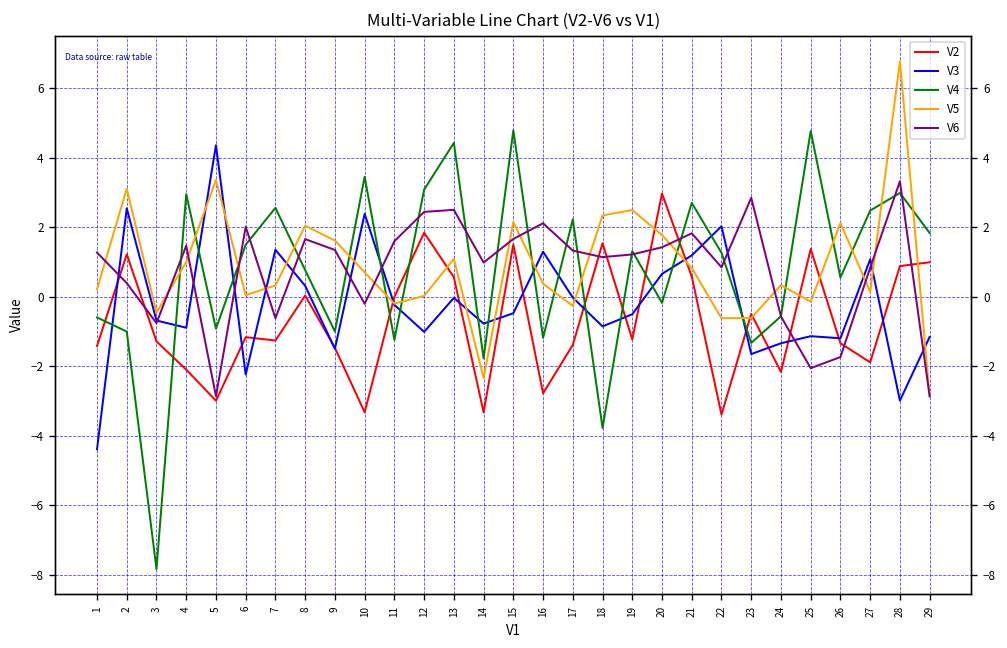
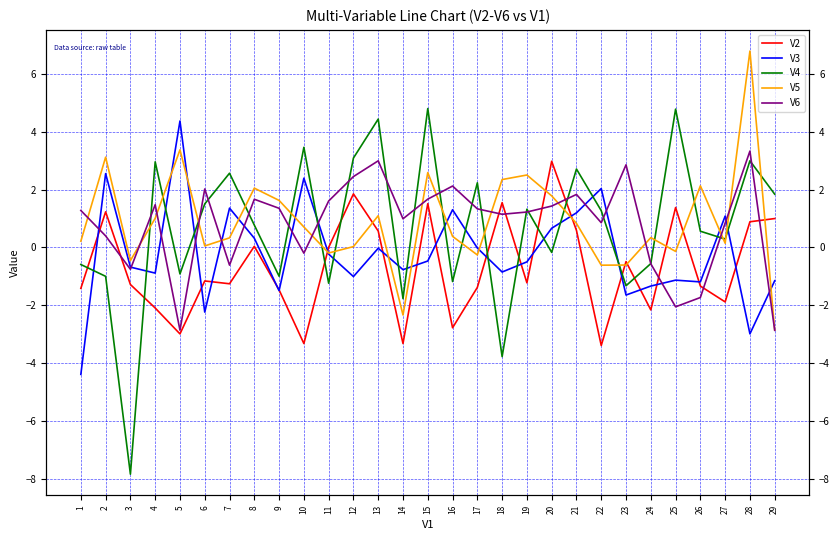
  {
    "V2": {
      "1": -1.4,
      "2": 1.2,
      "3": -1.3,
      "4": -2.1,
      "5": -3.0,
      "6": -1.2,
      "7": -1.3,
      "8": 0.0,
      "10": -3.3,
      "11": 0.0,
      "12": 1.8,
      "13": 0.6,
      "14": -3.3,
      "15": 1.5,
      "16": -2.8,
      "17": -1.4,
      "18": 1.5,
      "19": -1.2,
      "20": 3.0,
      "21": 0.6,
      "22": -3.4,
      "23": -0.5,
      "24": -2.2,
      "25": 1.4,
      "26": -1.3,
      "27": -1.9,
      "28": 0.9,
      "29": 1.0
    },
    "V3": {
      "1": -4.4,
      "2": 2.6,
      "4": -0.9,
      "5": 4.4,
      "6": -2.2,
      "7": 1.4,
      "8": 0.3,
      "10": 2.4,
      "12": -1.0,
      "13": 0.0,
      "14": -0.8,
      "15": -0.5,
      "16": 1.3,
      "17": 0.0,
      "18": -0.8,
      "19": -0.5,
      "20": 0.7,
      "21": 1.2,
      "22": 2.0,
      "23": -1.6,
      "24": -1.3,
      "25": -1.1,
      "26": -1.2,
      "27": 1.1,
      "28": -3.0,
      "29": -1.1
    },
    "V4": {
      "1": -0.6,
      "2": -1.0,
      "3": -7.8,
      "4": 3.0,
      "5": -0.9,
      "6": 1.5,
      "7": 2.6,
      "8": 0.8,
      "9": -1.0,
      "10": 3.5,
      "11": -1.2,
      "12": 3.1,
      "13": 4.4,
      "14": -1.8,
      "15": 4.8,
      "16": -1.2,
      "17": 2.2,
      "18": -3.8,
      "19": 1.3,
      "20": -0.2,
      "21": 2.7,
      "22": 1.3,
      "23": -1.3,
      "25": 4.8,
      "26": 0.6,
-     "27": 2.5,
+     "27": 0.3,
      "28": 3.0,
      "29": 1.8
    },
    "V5": {
      "1": 0.2,
      "2": 3.1,
      "3": -0.5,
      "4": 1.0,
      "5": 3.4,
      "6": 0.1,
      "7": 0.3,
      "8": 2.0,
      "9": 1.6,
      "10": 0.7,
      "12": 0.0,
      "13": 1.1,
      "14": -2.3,
-     "15": 2.2,
+     "15": 2.6,
      "16": 0.4,
      "17": -0.3,
      "18": 2.3,
      "19": 2.5,
      "20": 1.8,
      "21": 0.8,
      "22": -0.6,
      "23": -0.6,
      "24": 0.3,
      "25": -0.1,
      "26": 2.1,
      "27": 0.1,
      "28": 6.8
    },
    "V6": {
      "1": 1.3,
      "2": 0.4,
      "4": 1.5,
      "5": -2.9,
      "6": 2.0,
      "7": -0.6,
      "8": 1.7,
      "9": 1.4,
      "10": -0.2,
      "11": 1.6,
      "12": 2.4,
-     "13": 2.5,
+     "13": 3.0,
      "14": 1.0,
      "15": 1.7,
      "16": 2.1,
      "17": 1.3,
      "18": 1.1,
      "19": 1.2,
      "20": 1.4,
      "21": 1.8,
      "22": 0.9,
      "23": 2.9,
      "25": -2.0,
      "26": -1.7,
      "27": 0.8,
      "28": 3.3
    }
  }
